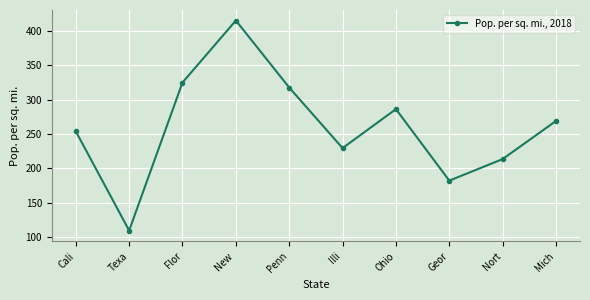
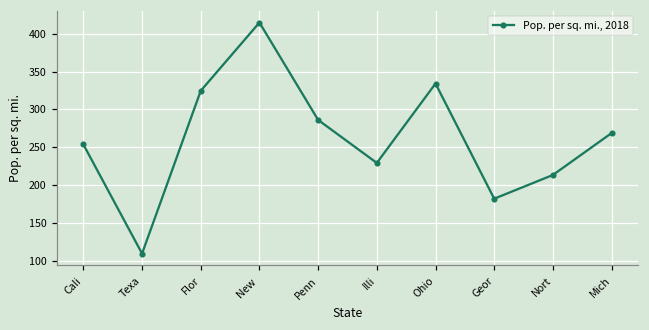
  {
    "Cali": 250,
    "Texa": 110,
    "Flor": 320,
    "New": 410,
-   "Penn": 320,
+   "Penn": 290,
    "Illi": 230,
-   "Ohio": 290,
+   "Ohio": 330,
    "Geor": 180,
    "Nort": 210,
    "Mich": 270
  }
